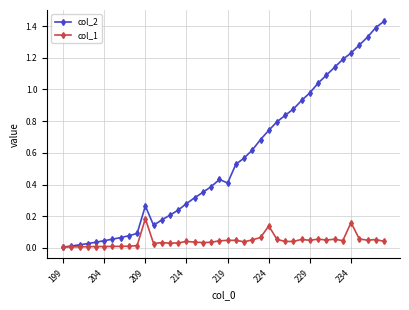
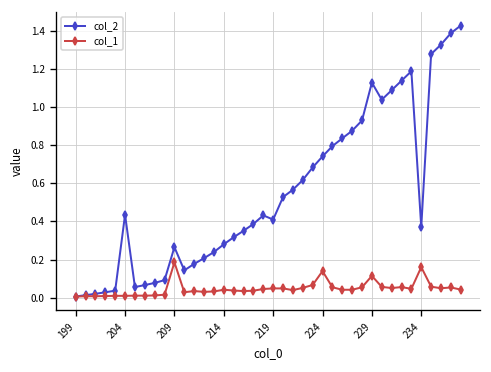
  {
    "col_2": {
-     "204": 0.05,
+     "204": 0.44,
      "209": 0.27,
      "214": 0.28,
      "219": 0.41,
      "224": 0.74,
-     "229": 0.98,
-     "234": 1.23
+     "229": 1.13,
+     "234": 0.37
    },
    "col_1": {
      "204": 0.01,
      "209": 0.19,
      "214": 0.04,
      "219": 0.05,
      "224": 0.14,
-     "229": 0.05,
+     "229": 0.11,
      "234": 0.16
    }
  }
